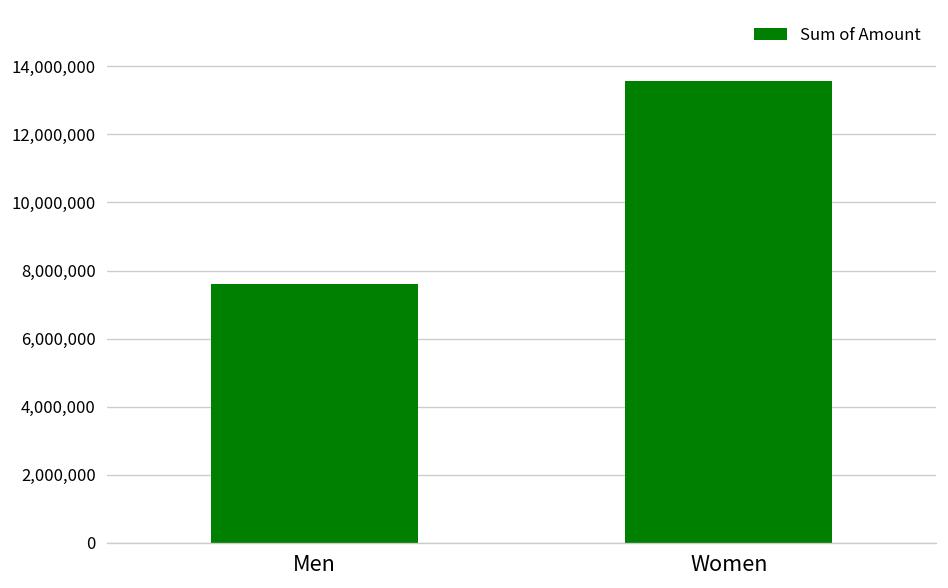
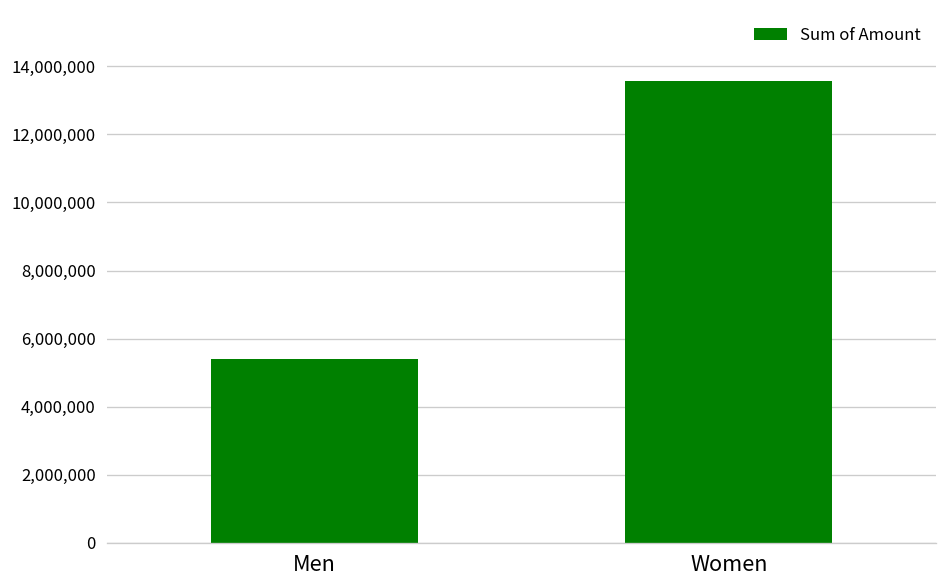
  {
-   "Men": "7,600,000",
+   "Men": "5,400,000",
    "Women": "13,600,000"
  }
